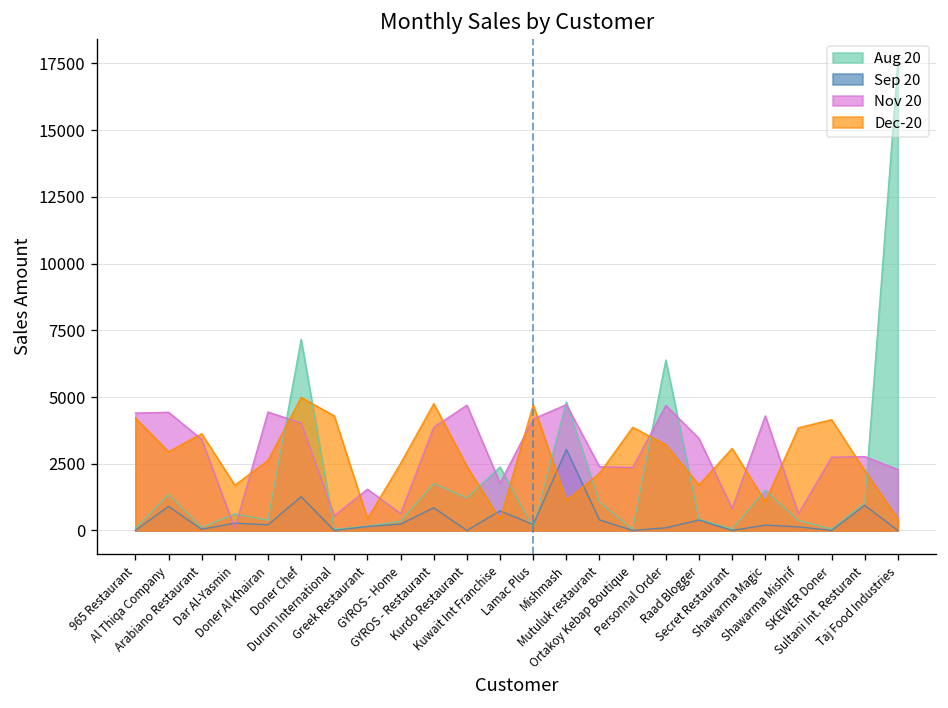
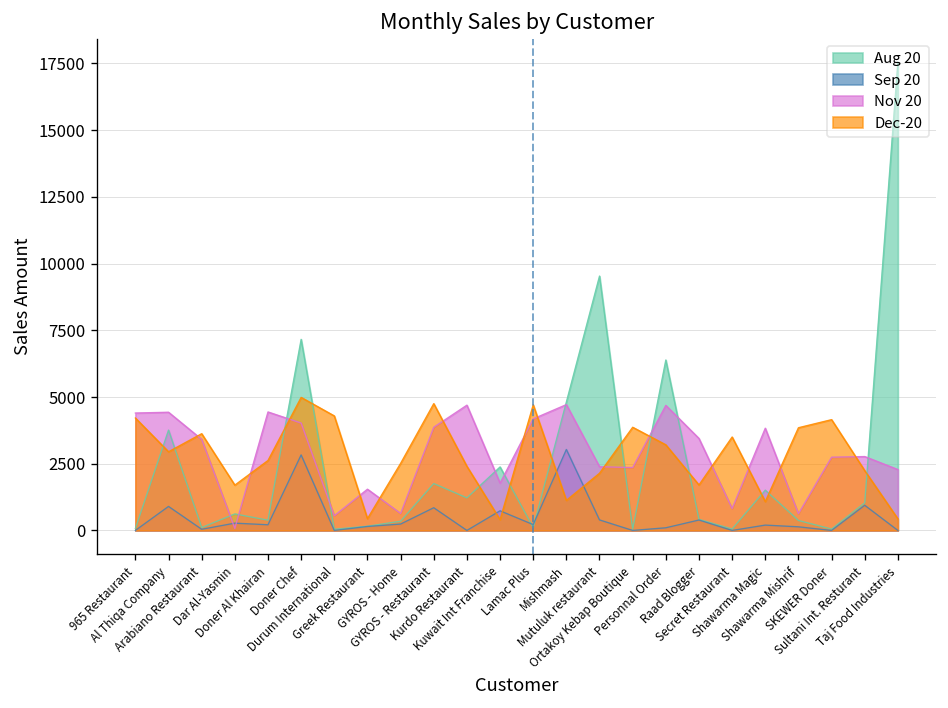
  {
    "Aug 20": {
-     "Al Thiqa Company": 1400,
+     "Al Thiqa Company": 3800,
      "Dar Al-Yasmin": 600,
      "Doner Al Khairan": 400,
      "Doner Chef": 7200,
      "GYROS - Restaurant": 1800,
      "Kurdo Restaurant": 1200,
      "Kuwait Int Franchise": 2400,
-     "Mutuluk restaurant": 1100,
+     "Mutuluk restaurant": 9500,
      "Personnal Order": 6400,
      "Shawarma Magic": 1500,
      "Shawarma Mishrif": 400
    },
    "Sep 20": {
      "Al Thiqa Company": 900,
      "Dar Al-Yasmin": 300,
      "Doner Al Khairan": 200,
-     "Doner Chef": 1300,
+     "Doner Chef": 2800,
      "GYROS - Restaurant": 900,
      "Kurdo Restaurant": 0,
      "Kuwait Int Franchise": 700,
      "Mishmash": 3000,
      "Mutuluk restaurant": 400,
      "Personnal Order": 100,
      "Shawarma Magic": 200,
      "Shawarma Mishrif": 100,
      "Taj Food Industries": 0
    },
    "Nov 20": {
      "965 Restaurant": 4400,
      "Al Thiqa Company": 4400,
      "Arabiano Restaurant": 3400,
      "Dar Al-Yasmin": 100,
      "Doner Al Khairan": 4400,
      "Doner Chef": 4000,
      "Durum International": 600,
      "Greek Restaurant": 1500,
      "GYROS - Home": 600,
      "GYROS - Restaurant": 3900,
      "Kurdo Restaurant": 4700,
      "Kuwait Int Franchise": 1800,
      "Lamac Plus": 4200,
      "Mutuluk restaurant": 2400,
      "Ortakoy Kebap Boutique": 2400,
      "Personnal Order": 4700,
      "Raad Blogger": 3400,
      "Secret Restaurant": 800,
-     "Shawarma Magic": 4300,
+     "Shawarma Magic": 3800,
      "Shawarma Mishrif": 600,
      "SKEWER Doner": 2700,
      "Sultani Int. Resturant": 2800,
      "Taj Food Industries": 2300
    },
    "Dec-20": {
      "965 Restaurant": 4200,
      "Al Thiqa Company": 2900,
      "Arabiano Restaurant": 3600,
      "Dar Al-Yasmin": 1700,
      "Doner Al Khairan": 2600,
      "Doner Chef": 5000,
      "Durum International": 4300,
      "Greek Restaurant": 400,
      "GYROS - Home": 2500,
      "GYROS - Restaurant": 4800,
      "Kurdo Restaurant": 2400,
      "Kuwait Int Franchise": 400,
      "Lamac Plus": 4700,
      "Mishmash": 1100,
      "Mutuluk restaurant": 2100,
      "Ortakoy Kebap Boutique": 3900,
      "Personnal Order": 3200,
      "Raad Blogger": 1700,
-     "Secret Restaurant": 3100,
+     "Secret Restaurant": 3500,
      "Shawarma Magic": 1100,
      "Shawarma Mishrif": 3800,
      "SKEWER Doner": 4200,
      "Sultani Int. Resturant": 2200,
      "Taj Food Industries": 400
    }
  }
